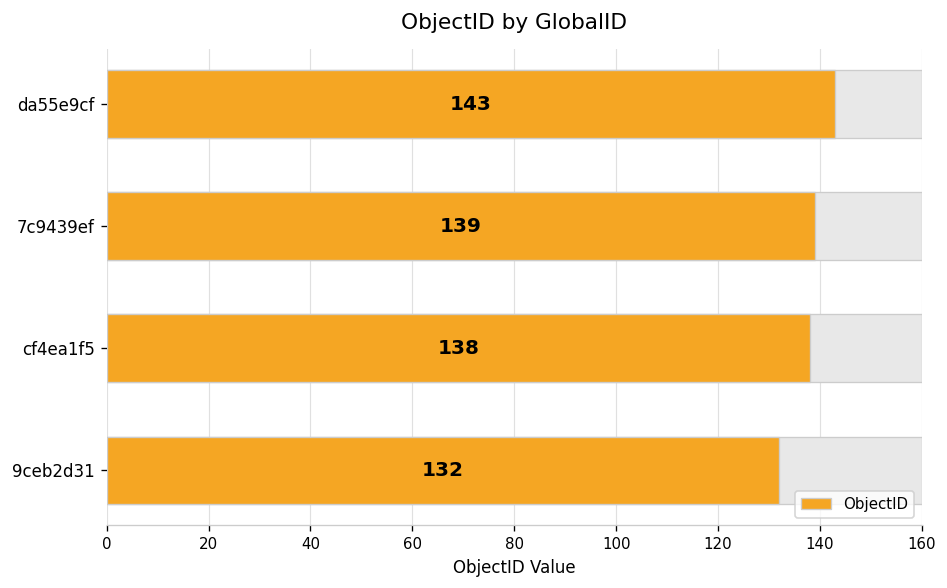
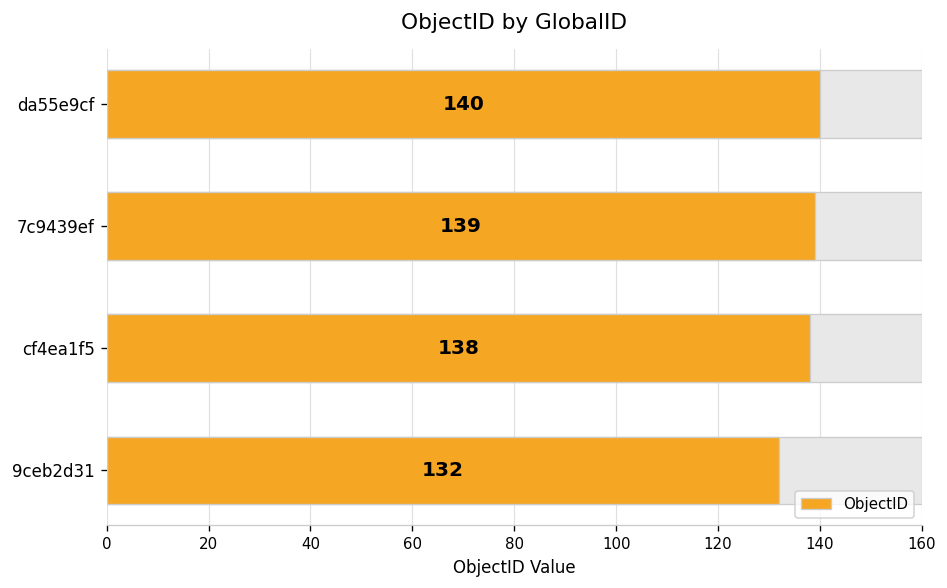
  {
    "ObjectID": {
-     "da55e9cf": 143
+     "da55e9cf": 140
    }
  }
